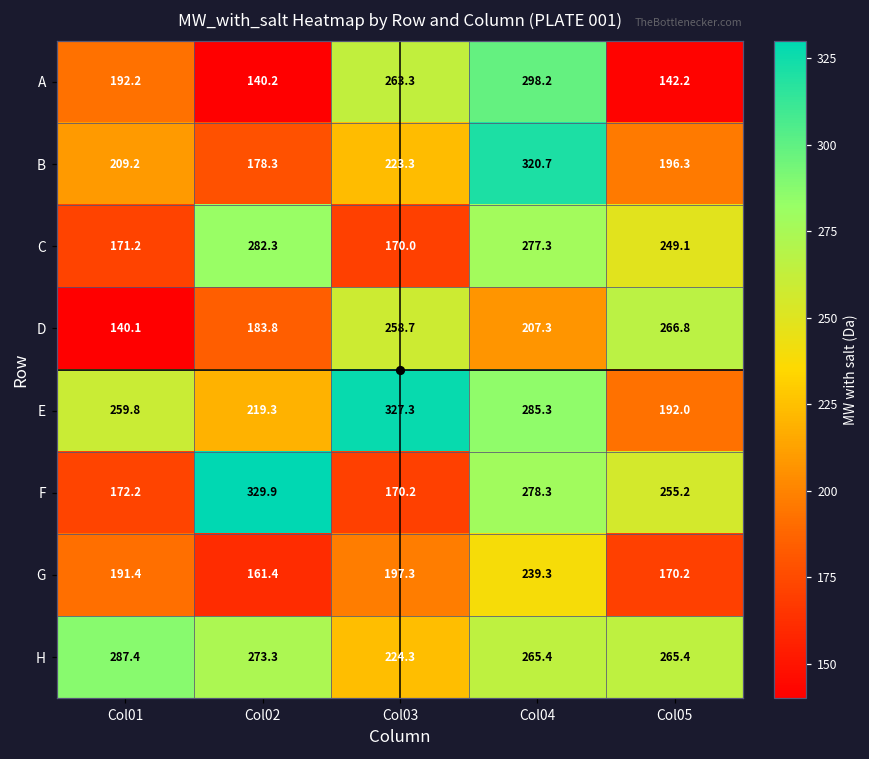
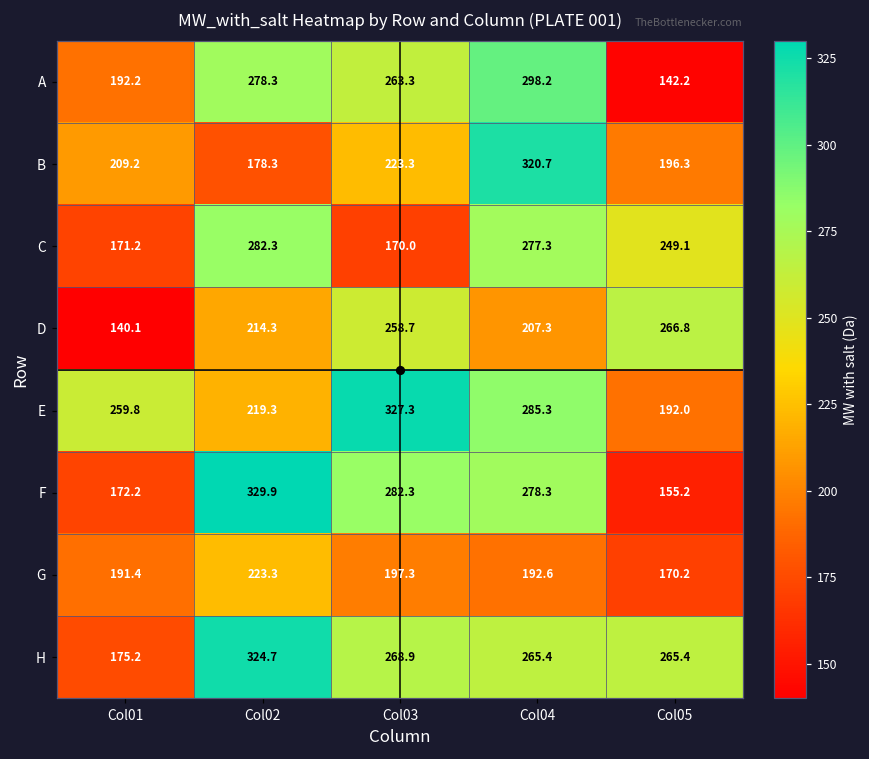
  {
    "A": {
      "Col01": 192.2,
-     "Col02": 140.2,
+     "Col02": 278.3,
      "Col03": 263.3,
      "Col04": 298.2,
      "Col05": 142.2
    },
    "B": {
      "Col01": 209.2,
      "Col02": 178.3,
      "Col03": 223.3,
      "Col04": 320.7,
      "Col05": 196.3
    },
    "C": {
      "Col01": 171.2,
      "Col02": 282.3,
      "Col03": 170.0,
      "Col04": 277.3,
      "Col05": 249.1
    },
    "D": {
      "Col01": 140.1,
-     "Col02": 183.8,
+     "Col02": 214.3,
      "Col03": 258.7,
      "Col04": 207.3,
      "Col05": 266.8
    },
    "E": {
      "Col01": 259.8,
      "Col02": 219.3,
      "Col03": 327.3,
      "Col04": 285.3,
      "Col05": 192.0
    },
    "F": {
      "Col01": 172.2,
      "Col02": 329.9,
-     "Col03": 170.2,
+     "Col03": 282.3,
      "Col04": 278.3,
-     "Col05": 255.2
+     "Col05": 155.2
    },
    "G": {
      "Col01": 191.4,
-     "Col02": 161.4,
+     "Col02": 223.3,
      "Col03": 197.3,
-     "Col04": 239.3,
+     "Col04": 192.6,
      "Col05": 170.2
    },
    "H": {
-     "Col01": 287.4,
-     "Col02": 273.3,
-     "Col03": 224.3,
+     "Col01": 175.2,
+     "Col02": 324.7,
+     "Col03": 268.9,
      "Col04": 265.4,
      "Col05": 265.4
    }
  }
